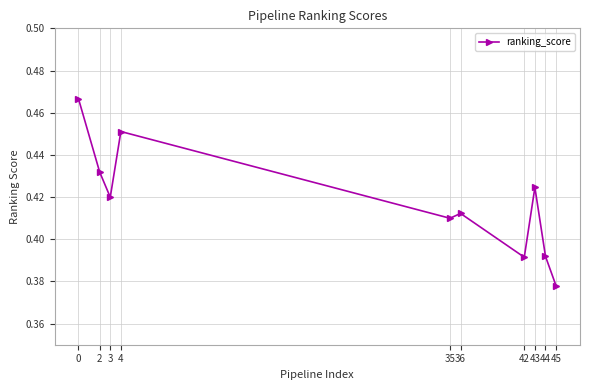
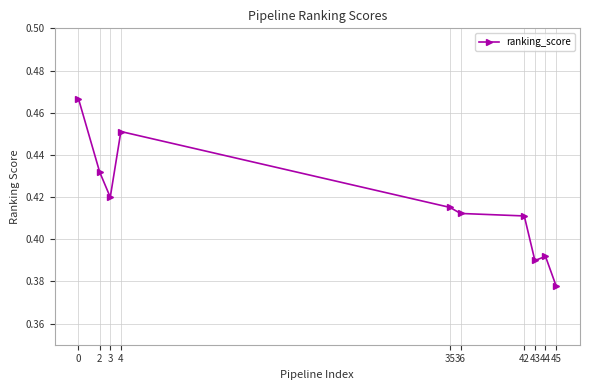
  {
    "0": 0.467,
    "2": 0.432,
    "3": 0.420,
    "4": 0.451,
-   "35": 0.410,
+   "35": 0.415,
    "36": 0.412,
-   "42": 0.391,
-   "43": 0.425,
+   "42": 0.411,
+   "43": 0.390,
    "44": 0.392,
    "45": 0.378
  }
